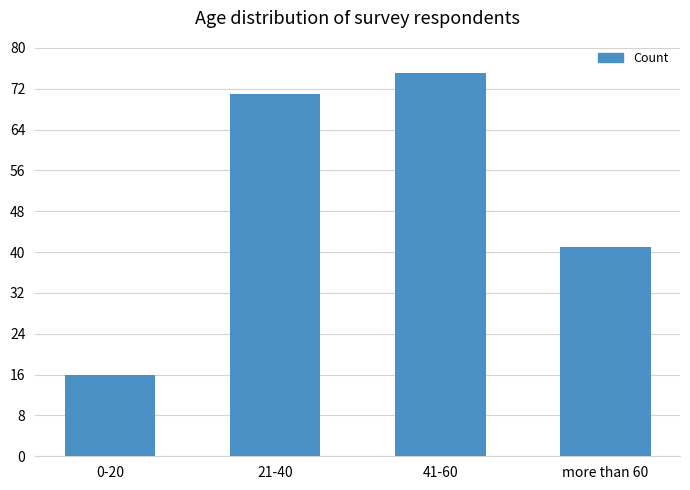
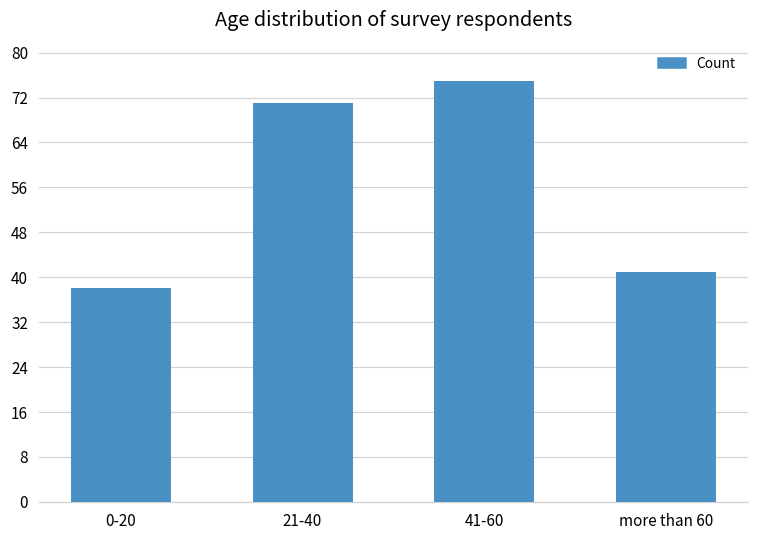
  {
-   "0-20": 16,
+   "0-20": 38,
    "21-40": 71,
    "41-60": 75,
    "more than 60": 41
  }
